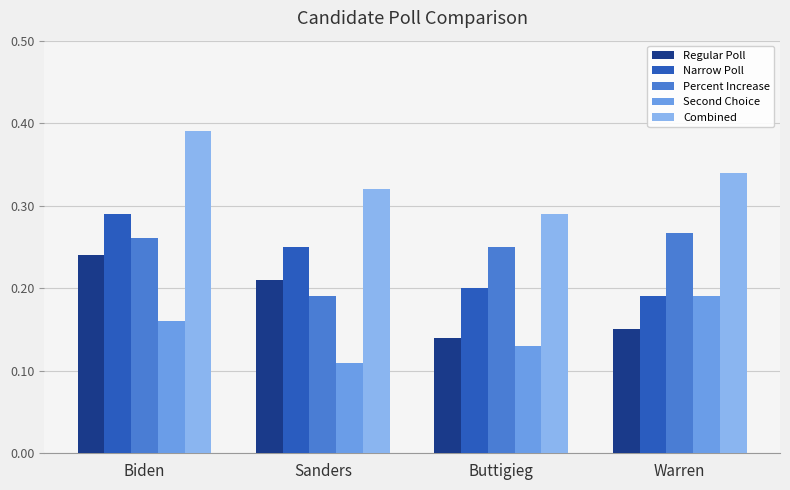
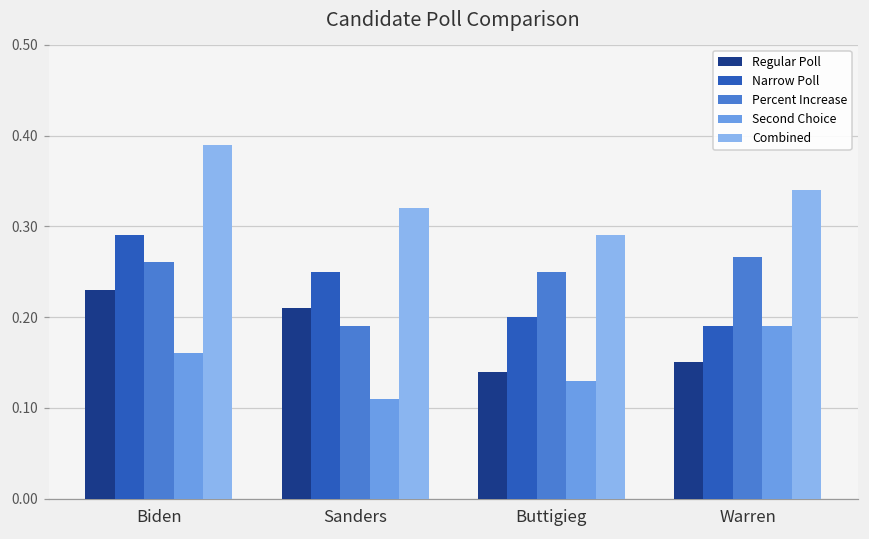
  {
    "Regular Poll": {
-     "Biden": 0.24,
+     "Biden": 0.23,
      "Sanders": 0.21,
      "Buttigieg": 0.14,
      "Warren": 0.15
    }
  }
